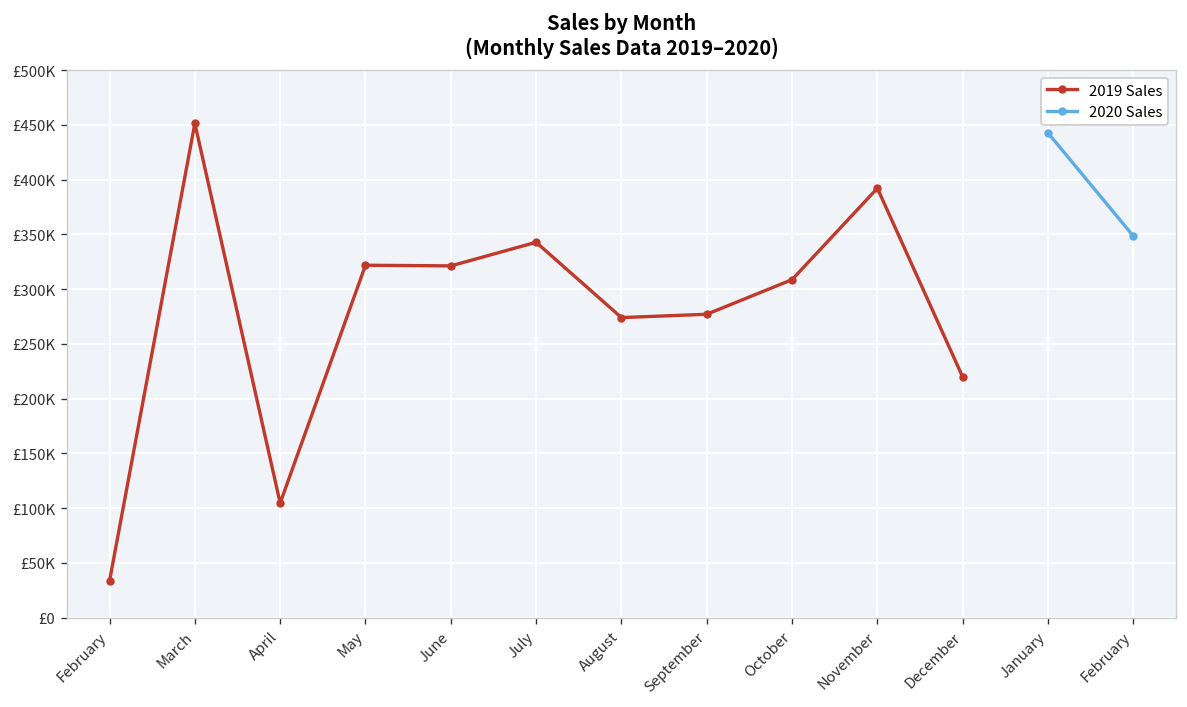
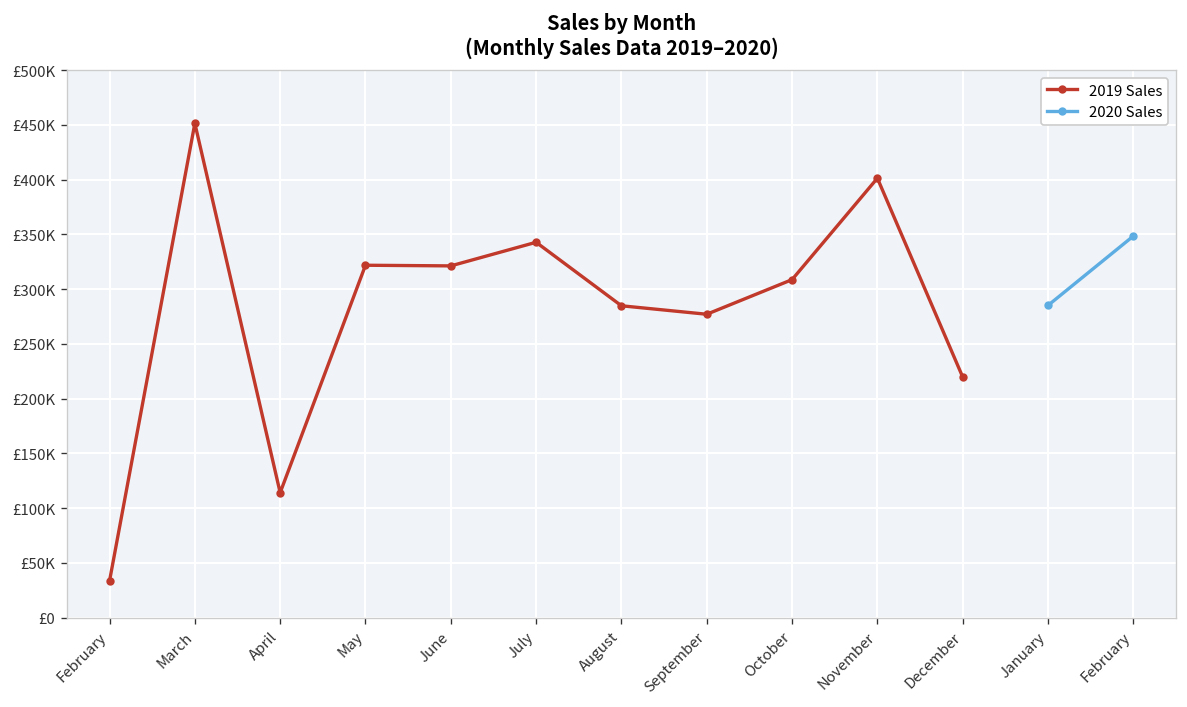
  {
    "2019 Sales": {
      "February": "£30000",
      "March": "£450000",
-     "April": "£100000",
+     "April": "£110000",
      "May": "£320000",
      "June": "£320000",
      "July": "£340000",
-     "August": "£270000",
+     "August": "£280000",
      "September": "£280000",
      "October": "£310000",
-     "November": "£390000",
+     "November": "£400000",
      "December": "£220000"
    },
    "2020 Sales": {
-     "January": "£440000",
+     "January": "£290000",
      "February": "£350000"
    }
  }
